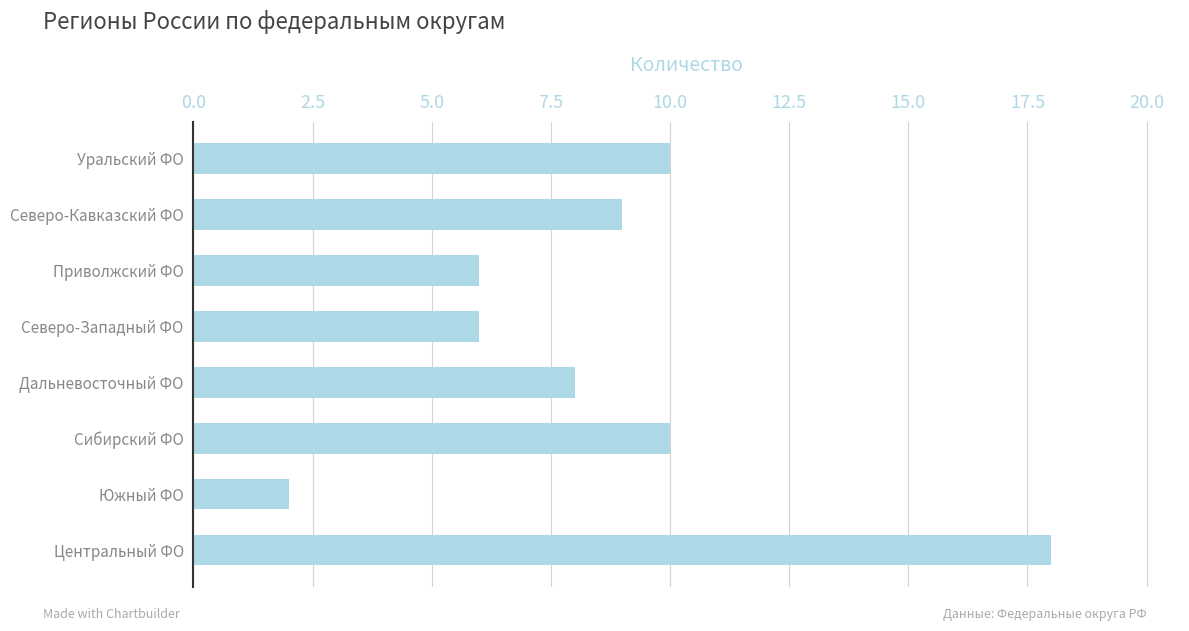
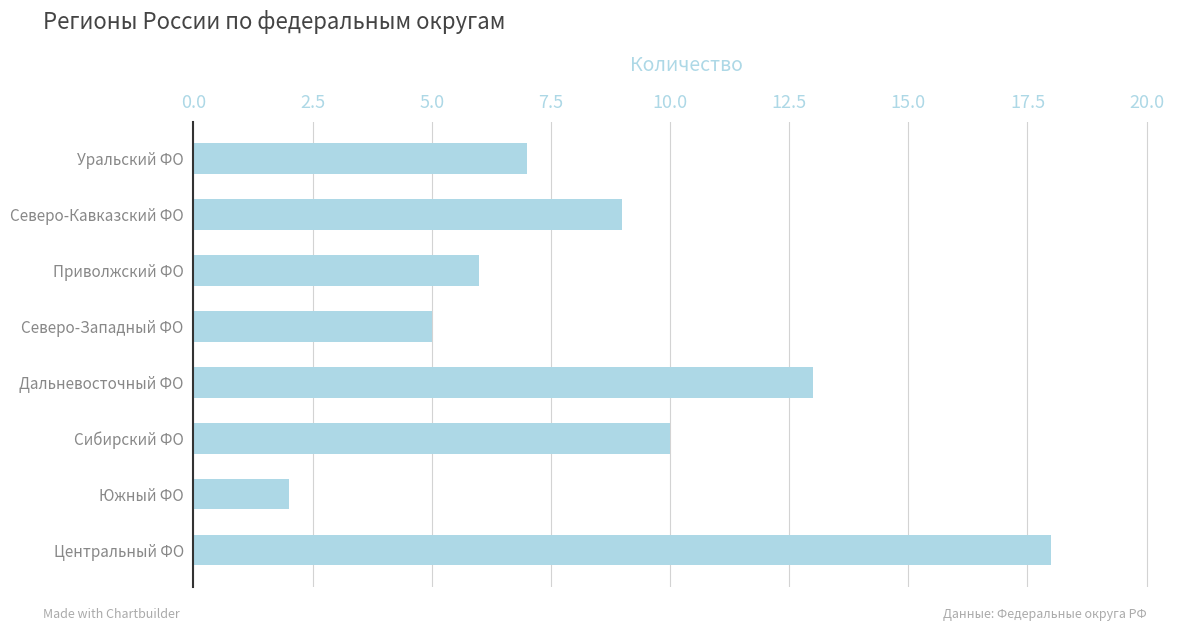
  {
-   "Уральский ФО": 10,
+   "Уральский ФО": 7,
    "Северо-Кавказский ФО": 9,
    "Приволжский ФО": 6,
-   "Северо-Западный ФО": 6,
-   "Дальневосточный ФО": 8,
+   "Северо-Западный ФО": 5,
+   "Дальневосточный ФО": 13,
    "Сибирский ФО": 10,
    "Южный ФО": 2,
    "Центральный ФО": 18
  }
